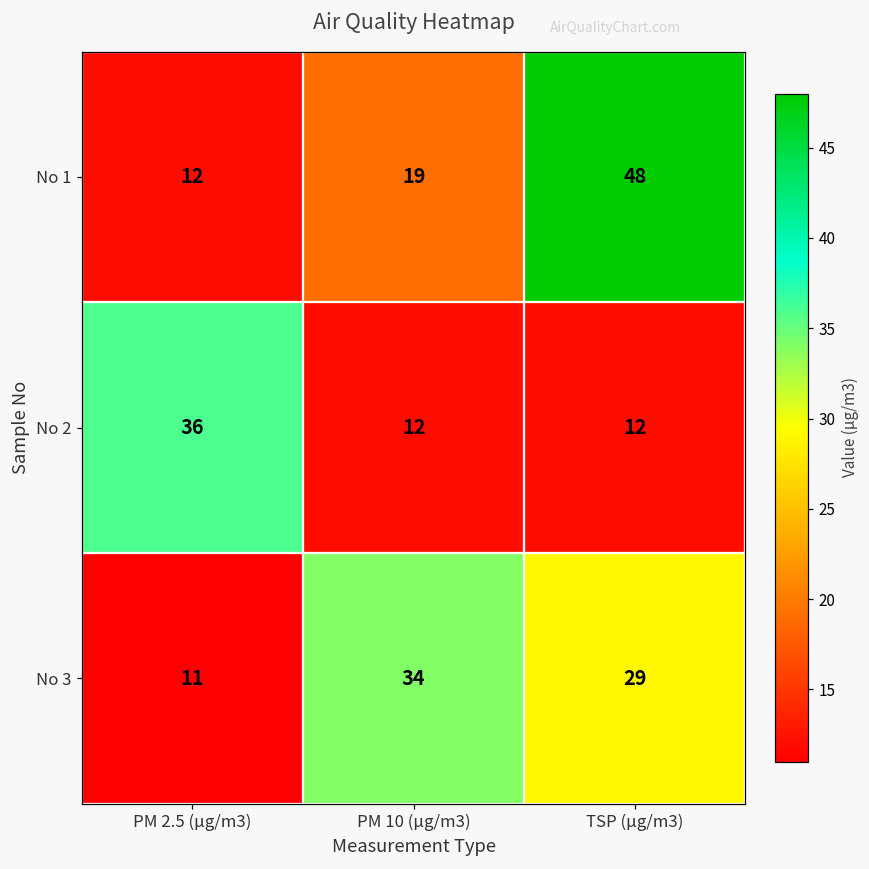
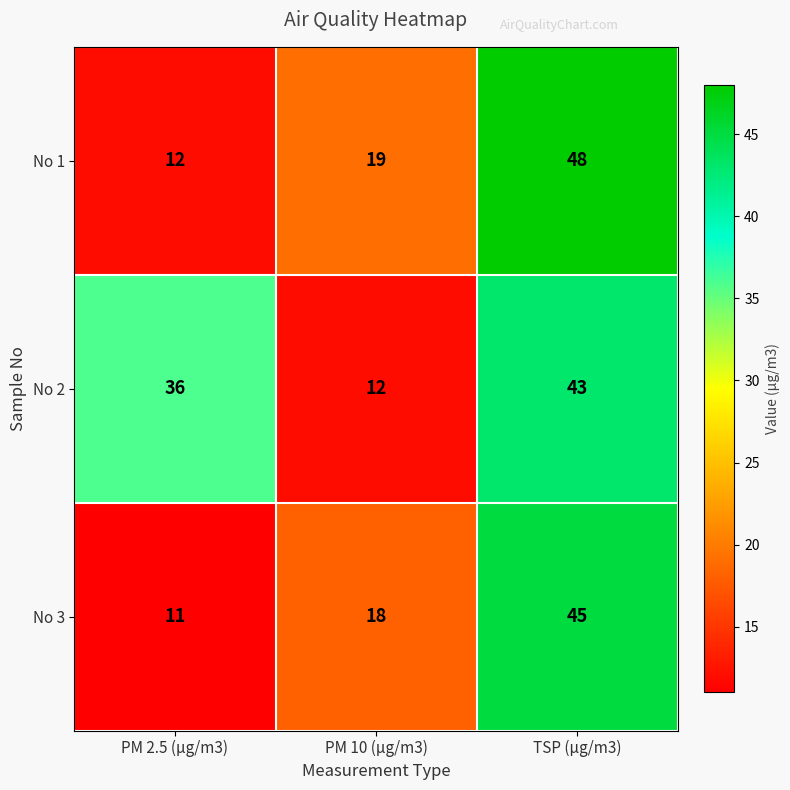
  {
    "No 1": {
      "PM 2.5 (µg/m3)": 12,
      "PM 10 (µg/m3)": 19,
      "TSP (µg/m3)": 48
    },
    "No 2": {
      "PM 2.5 (µg/m3)": 36,
      "PM 10 (µg/m3)": 12,
-     "TSP (µg/m3)": 12
+     "TSP (µg/m3)": 43
    },
    "No 3": {
      "PM 2.5 (µg/m3)": 11,
-     "PM 10 (µg/m3)": 34,
-     "TSP (µg/m3)": 29
+     "PM 10 (µg/m3)": 18,
+     "TSP (µg/m3)": 45
    }
  }
